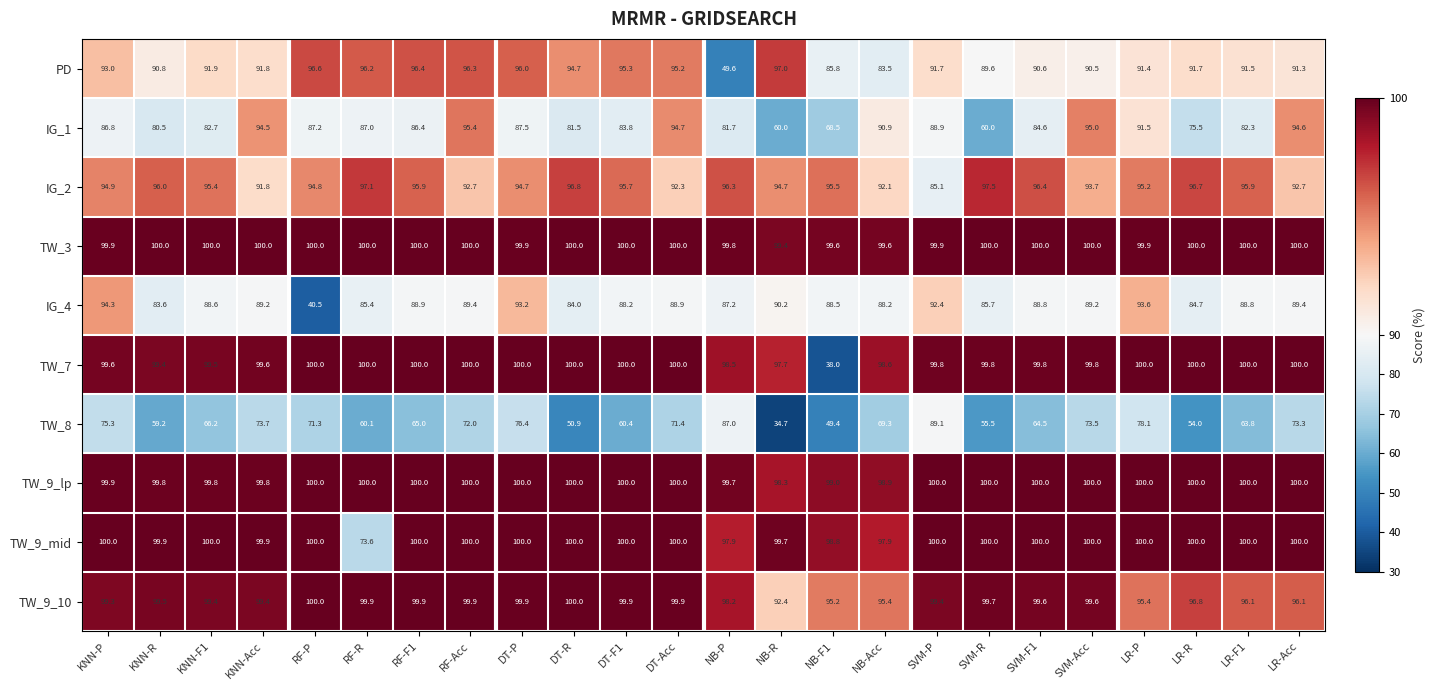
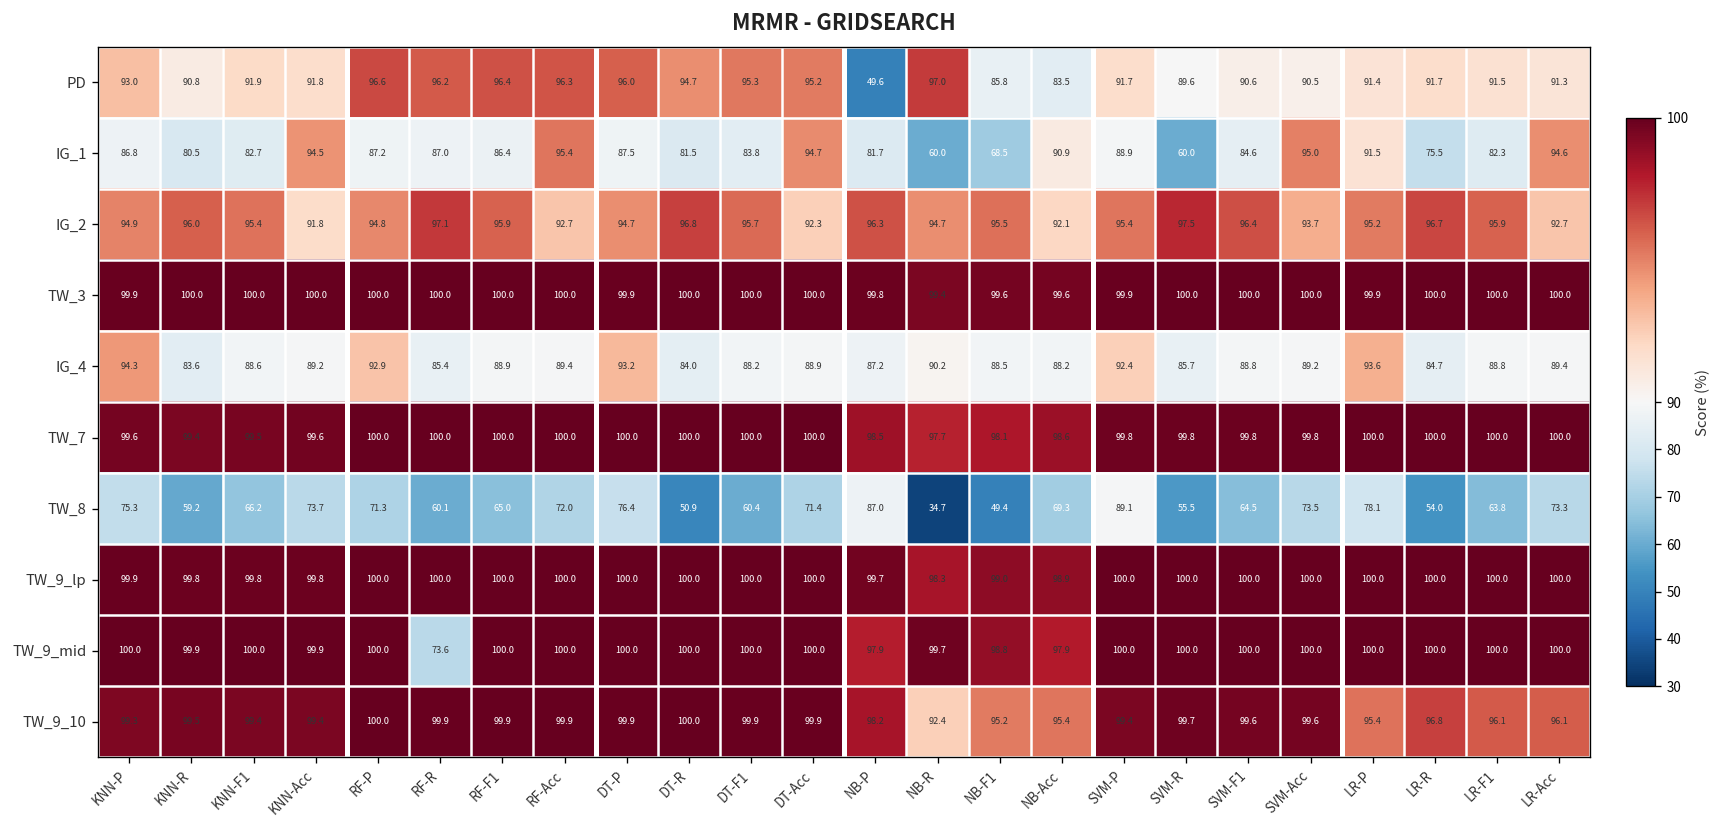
  {
    "IG_2": {
      "KNN-P": 94.9,
      "KNN-R": 96.0,
      "KNN-F1": 95.4,
      "KNN-Acc": 91.8,
      "RF-P": 94.8,
      "RF-R": 97.1,
      "RF-F1": 95.9,
      "RF-Acc": 92.7,
      "DT-P": 94.7,
      "DT-R": 96.8,
      "DT-F1": 95.7,
      "DT-Acc": 92.3,
      "NB-P": 96.3,
      "NB-R": 94.7,
      "NB-F1": 95.5,
      "NB-Acc": 92.1,
-     "SVM-P": 85.1,
+     "SVM-P": 95.4,
      "SVM-R": 97.5,
      "SVM-F1": 96.4,
      "SVM-Acc": 93.7,
      "LR-P": 95.2,
      "LR-R": 96.7,
      "LR-F1": 95.9,
      "LR-Acc": 92.7
    },
    "IG_4": {
      "KNN-P": 94.3,
      "KNN-R": 83.6,
      "KNN-F1": 88.6,
      "KNN-Acc": 89.2,
-     "RF-P": 40.5,
+     "RF-P": 92.9,
      "RF-R": 85.4,
      "RF-F1": 88.9,
      "RF-Acc": 89.4,
      "DT-P": 93.2,
      "DT-R": 84.0,
      "DT-F1": 88.2,
      "DT-Acc": 88.9,
      "NB-P": 87.2,
      "NB-R": 90.2,
      "NB-F1": 88.5,
      "NB-Acc": 88.2,
      "SVM-P": 92.4,
      "SVM-R": 85.7,
      "SVM-F1": 88.8,
      "SVM-Acc": 89.2,
      "LR-P": 93.6,
      "LR-R": 84.7,
      "LR-F1": 88.8,
      "LR-Acc": 89.4
    },
    "TW_7": {
      "KNN-P": 99.6,
      "KNN-R": 99.4,
      "KNN-F1": 99.5,
      "KNN-Acc": 99.6,
      "RF-P": 100.0,
      "RF-R": 100.0,
      "RF-F1": 100.0,
      "RF-Acc": 100.0,
      "DT-P": 100.0,
      "DT-R": 100.0,
      "DT-F1": 100.0,
      "DT-Acc": 100.0,
      "NB-P": 98.5,
      "NB-R": 97.7,
-     "NB-F1": 38.0,
+     "NB-F1": 98.1,
      "NB-Acc": 98.6,
      "SVM-P": 99.8,
      "SVM-R": 99.8,
      "SVM-F1": 99.8,
      "SVM-Acc": 99.8,
      "LR-P": 100.0,
      "LR-R": 100.0,
      "LR-F1": 100.0,
      "LR-Acc": 100.0
    }
  }
